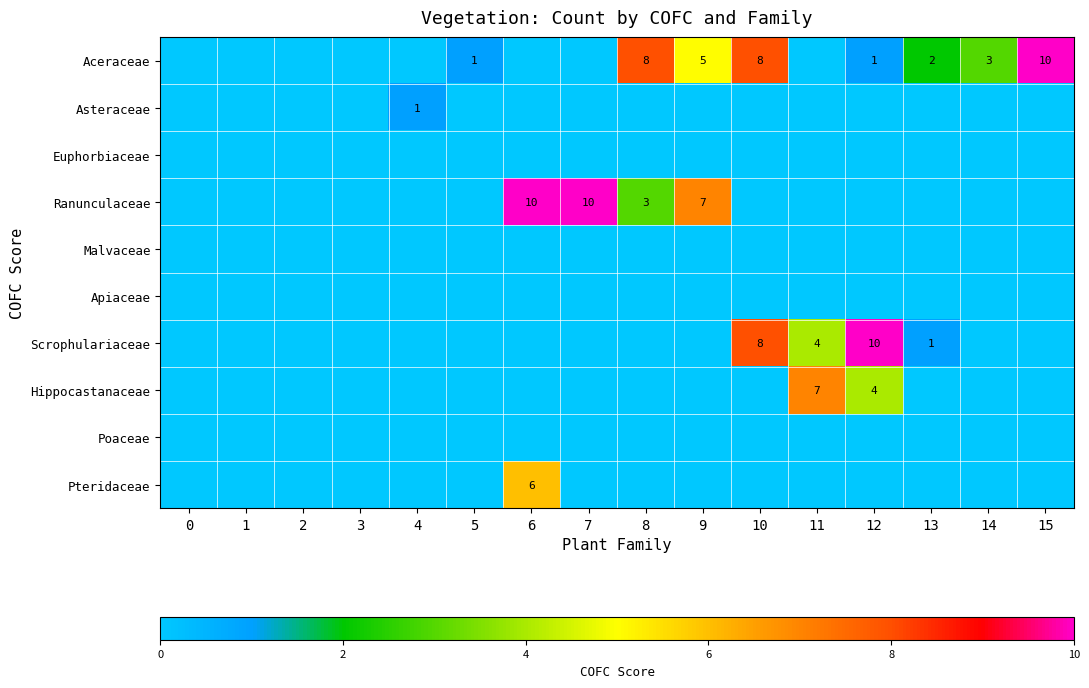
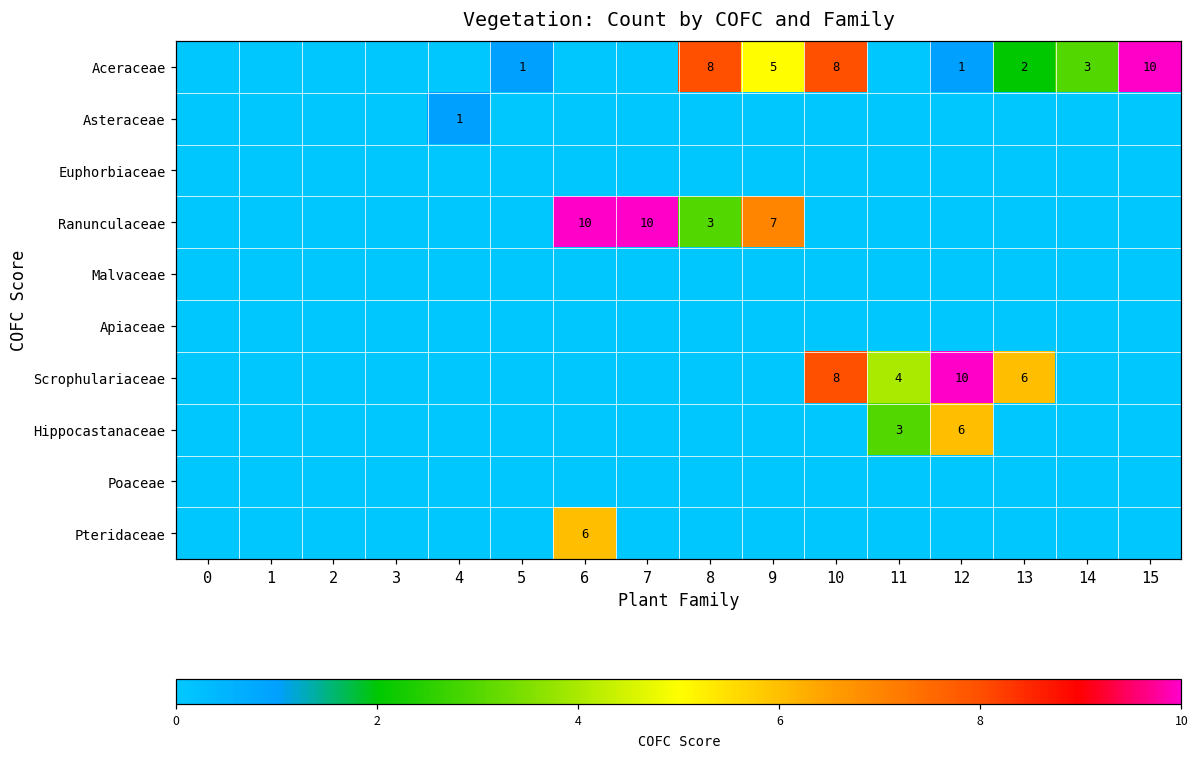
  {
    "Aceraceae": {
      "5": 1,
      "8": 8,
      "9": 5,
      "10": 8,
      "12": 1,
      "13": 2,
      "14": 3,
      "15": 10
    },
    "Asteraceae": {
      "4": 1
    },
    "Ranunculaceae": {
      "6": 10,
      "7": 10,
      "8": 3,
      "9": 7
    },
    "Scrophulariaceae": {
      "10": 8,
      "11": 4,
      "12": 10,
-     "13": 1
+     "13": 6
    },
    "Hippocastanaceae": {
-     "11": 7,
-     "12": 4
+     "11": 3,
+     "12": 6
    },
    "Pteridaceae": {
      "6": 6
    }
  }
